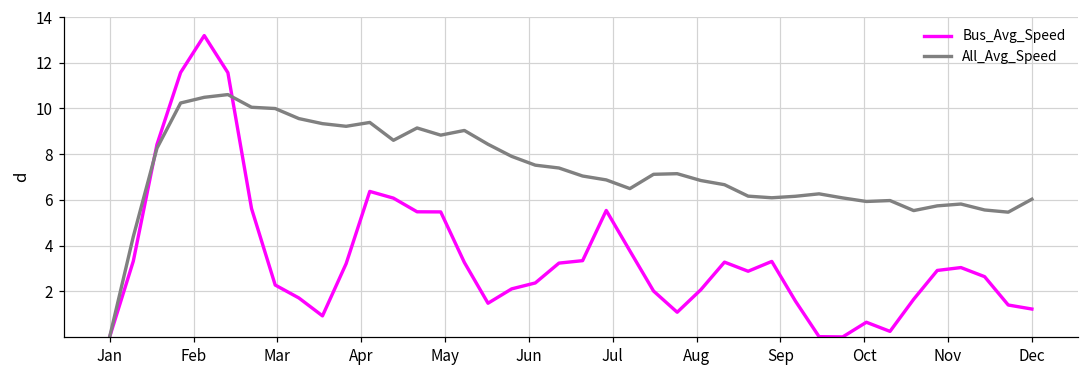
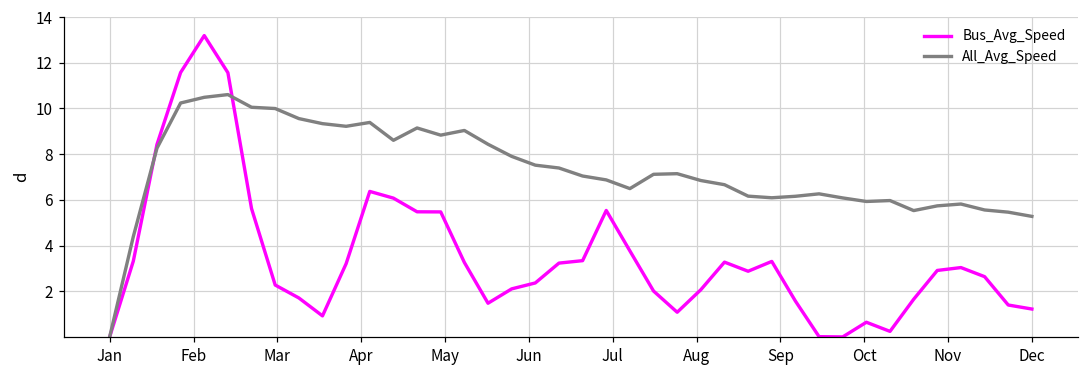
  {
    "Bus_Avg_Speed": {
      "Dec": 1.2
    },
    "All_Avg_Speed": {
-     "Dec": 6.0
+     "Dec": 5.3
    }
  }
